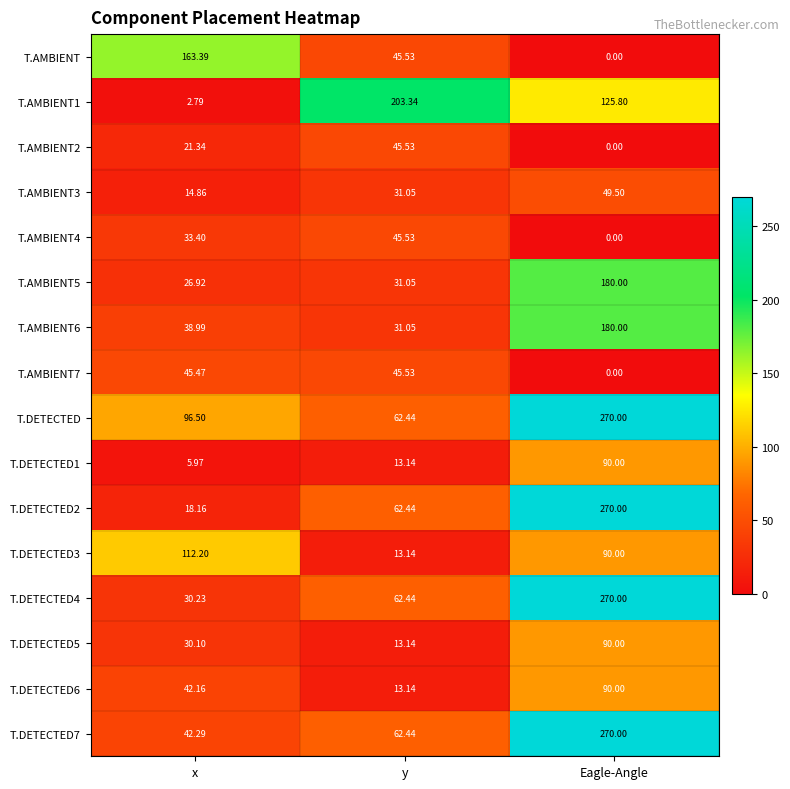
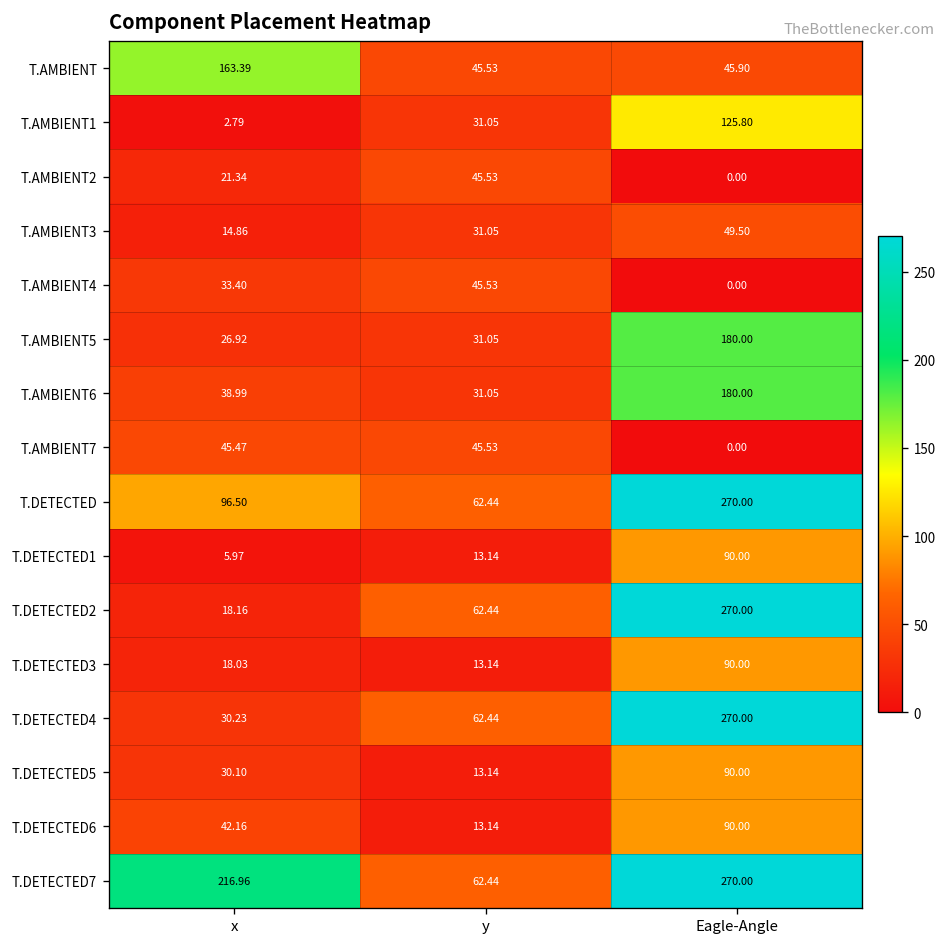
  {
    "T.AMBIENT": {
      "x": 163.39,
      "y": 45.53,
-     "Eagle-Angle": 0.00
+     "Eagle-Angle": 45.90
    },
    "T.AMBIENT1": {
      "x": 2.79,
-     "y": 203.34,
+     "y": 31.05,
      "Eagle-Angle": 125.80
    },
    "T.AMBIENT2": {
      "x": 21.34,
      "y": 45.53,
      "Eagle-Angle": 0.00
    },
    "T.AMBIENT3": {
      "x": 14.86,
      "y": 31.05,
      "Eagle-Angle": 49.50
    },
    "T.AMBIENT4": {
      "x": 33.40,
      "y": 45.53,
      "Eagle-Angle": 0.00
    },
    "T.AMBIENT5": {
      "x": 26.92,
      "y": 31.05,
      "Eagle-Angle": 180.00
    },
    "T.AMBIENT6": {
      "x": 38.99,
      "y": 31.05,
      "Eagle-Angle": 180.00
    },
    "T.AMBIENT7": {
      "x": 45.47,
      "y": 45.53,
      "Eagle-Angle": 0.00
    },
    "T.DETECTED": {
      "x": 96.50,
      "y": 62.44,
      "Eagle-Angle": 270.00
    },
    "T.DETECTED1": {
      "x": 5.97,
      "y": 13.14,
      "Eagle-Angle": 90.00
    },
    "T.DETECTED2": {
      "x": 18.16,
      "y": 62.44,
      "Eagle-Angle": 270.00
    },
    "T.DETECTED3": {
-     "x": 112.20,
+     "x": 18.03,
      "y": 13.14,
      "Eagle-Angle": 90.00
    },
    "T.DETECTED4": {
      "x": 30.23,
      "y": 62.44,
      "Eagle-Angle": 270.00
    },
    "T.DETECTED5": {
      "x": 30.10,
      "y": 13.14,
      "Eagle-Angle": 90.00
    },
    "T.DETECTED6": {
      "x": 42.16,
      "y": 13.14,
      "Eagle-Angle": 90.00
    },
    "T.DETECTED7": {
-     "x": 42.29,
+     "x": 216.96,
      "y": 62.44,
      "Eagle-Angle": 270.00
    }
  }
